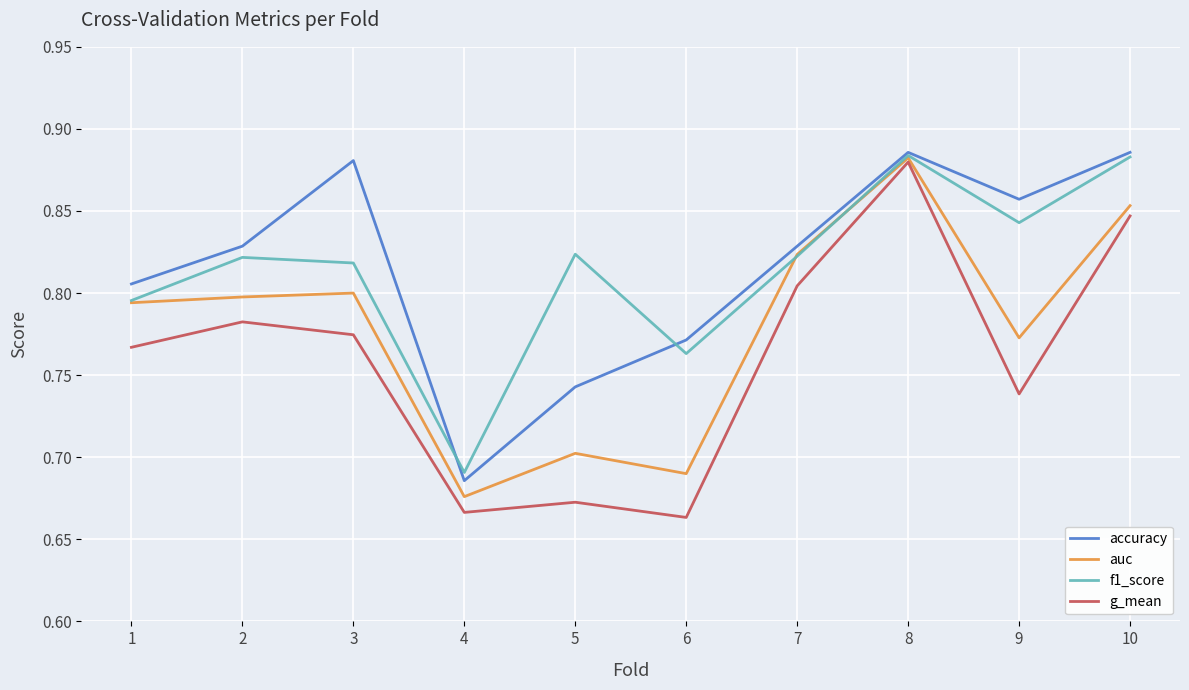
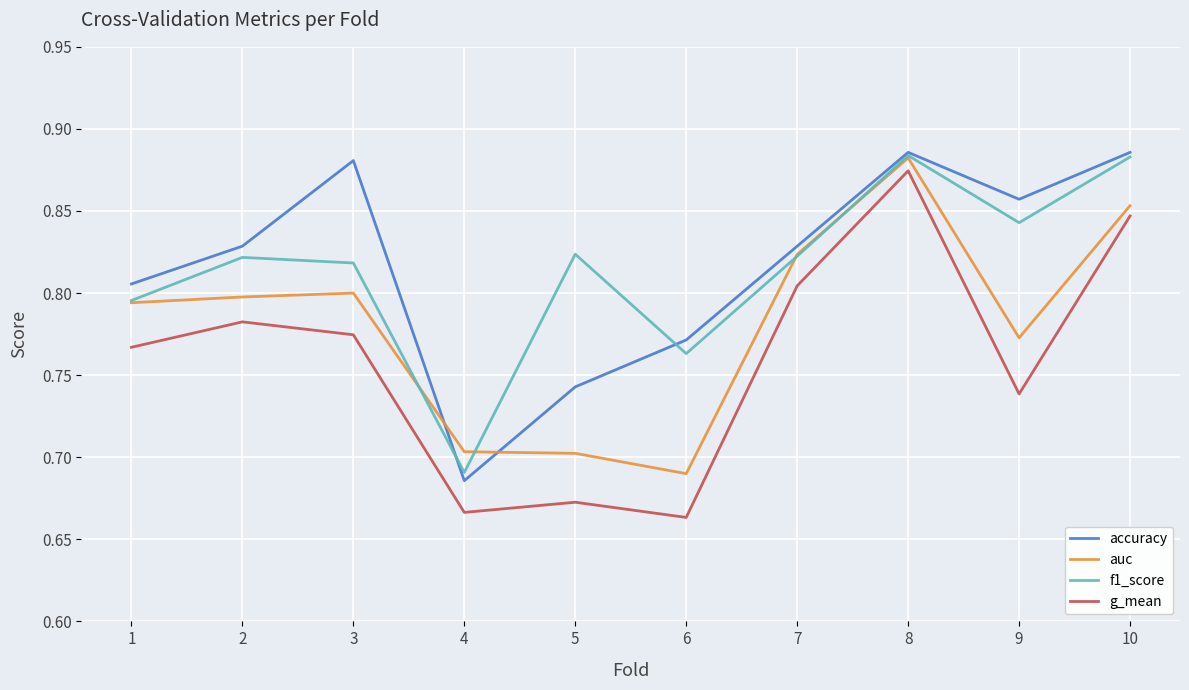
  {
    "accuracy": {
      "1": 0.806,
      "2": 0.829,
      "3": 0.881,
      "4": 0.686,
      "5": 0.743,
      "6": 0.771,
      "7": 0.829,
      "8": 0.886,
      "9": 0.857,
      "10": 0.886
    },
    "auc": {
      "2": 0.798,
      "3": 0.800,
-     "4": 0.676,
+     "4": 0.703,
      "5": 0.702,
      "6": 0.690,
      "9": 0.773,
      "10": 0.853
    },
    "f1_score": {
      "2": 0.822,
      "3": 0.818,
      "4": 0.691,
      "5": 0.824,
      "6": 0.763,
      "9": 0.843,
      "10": 0.883
    },
    "g_mean": {
      "1": 0.767,
      "2": 0.782,
      "3": 0.775,
      "4": 0.666,
      "5": 0.673,
      "6": 0.663,
      "7": 0.804,
-     "8": 0.880,
+     "8": 0.874,
      "9": 0.739,
      "10": 0.847
    }
  }
